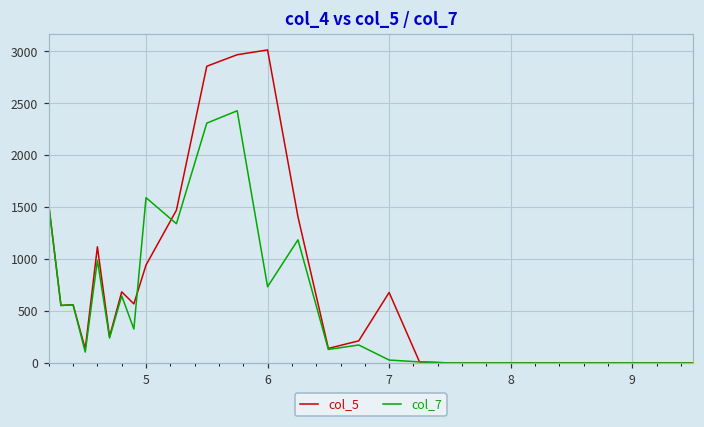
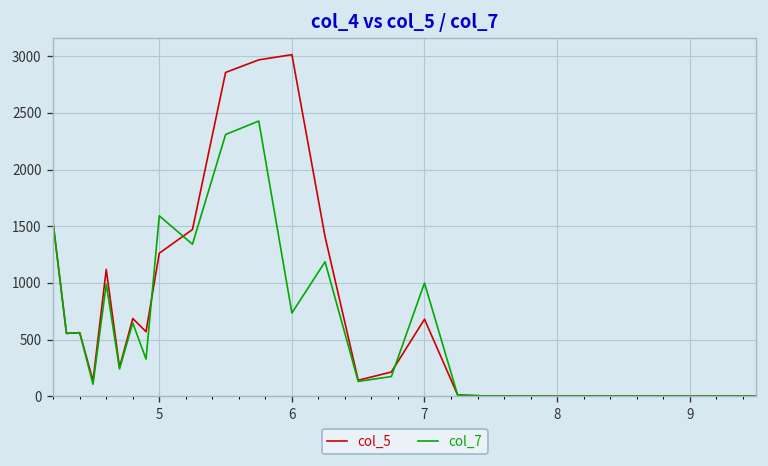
  {
    "col_5": {
-     "5": 900,
+     "5": 1300,
      "6": 3000,
      "7": 700
    },
    "col_7": {
      "5": 1600,
      "6": 700,
-     "7": 0
+     "7": 1000
    }
  }
